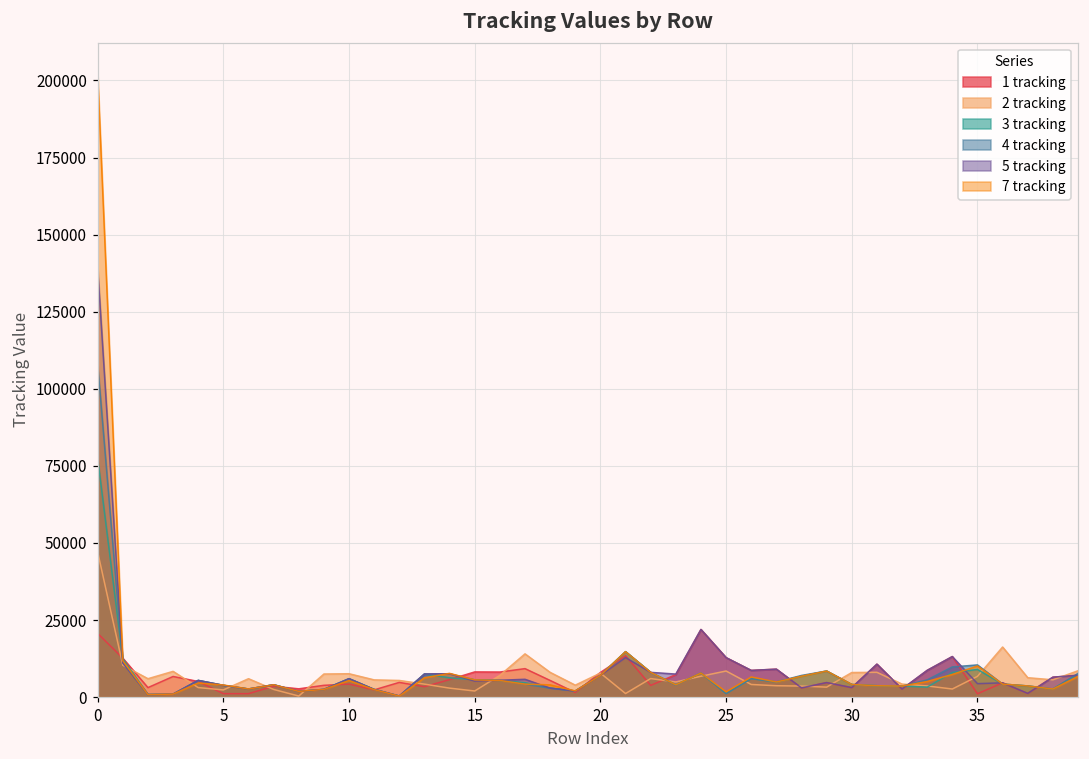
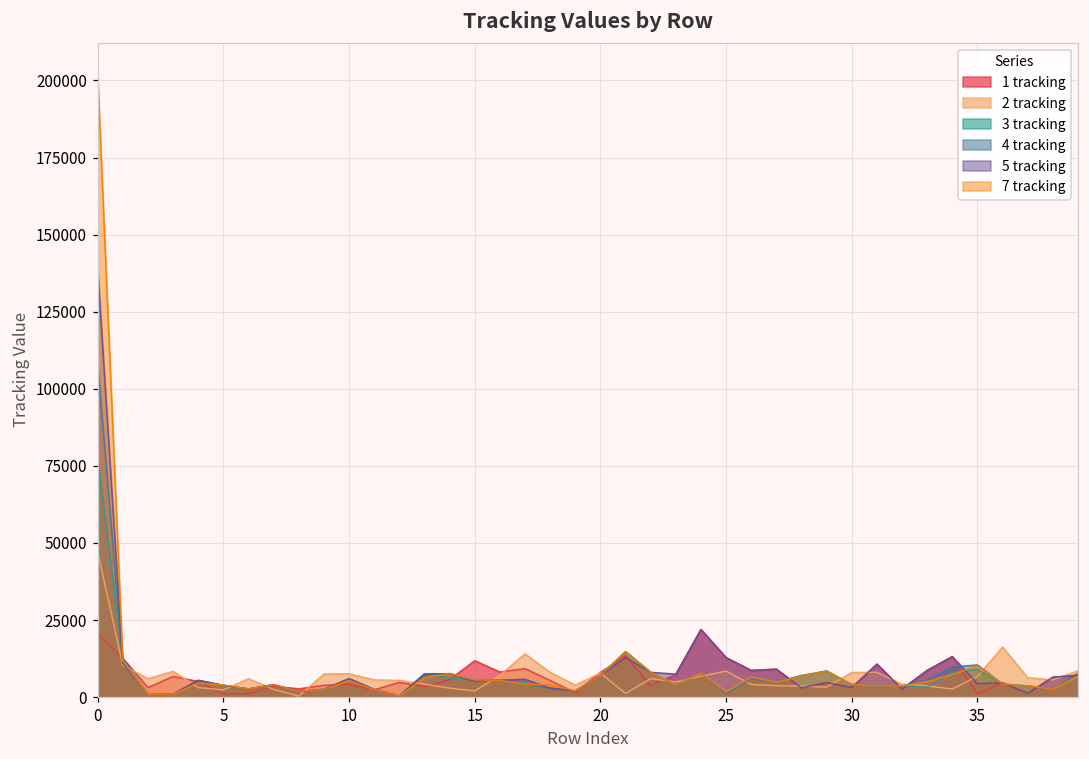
  {
    "1 tracking": {
      "0": 21000,
      "5": 1000,
      "10": 4000,
-     "15": 8000,
+     "15": 12000,
      "35": 1000
    }
  }
